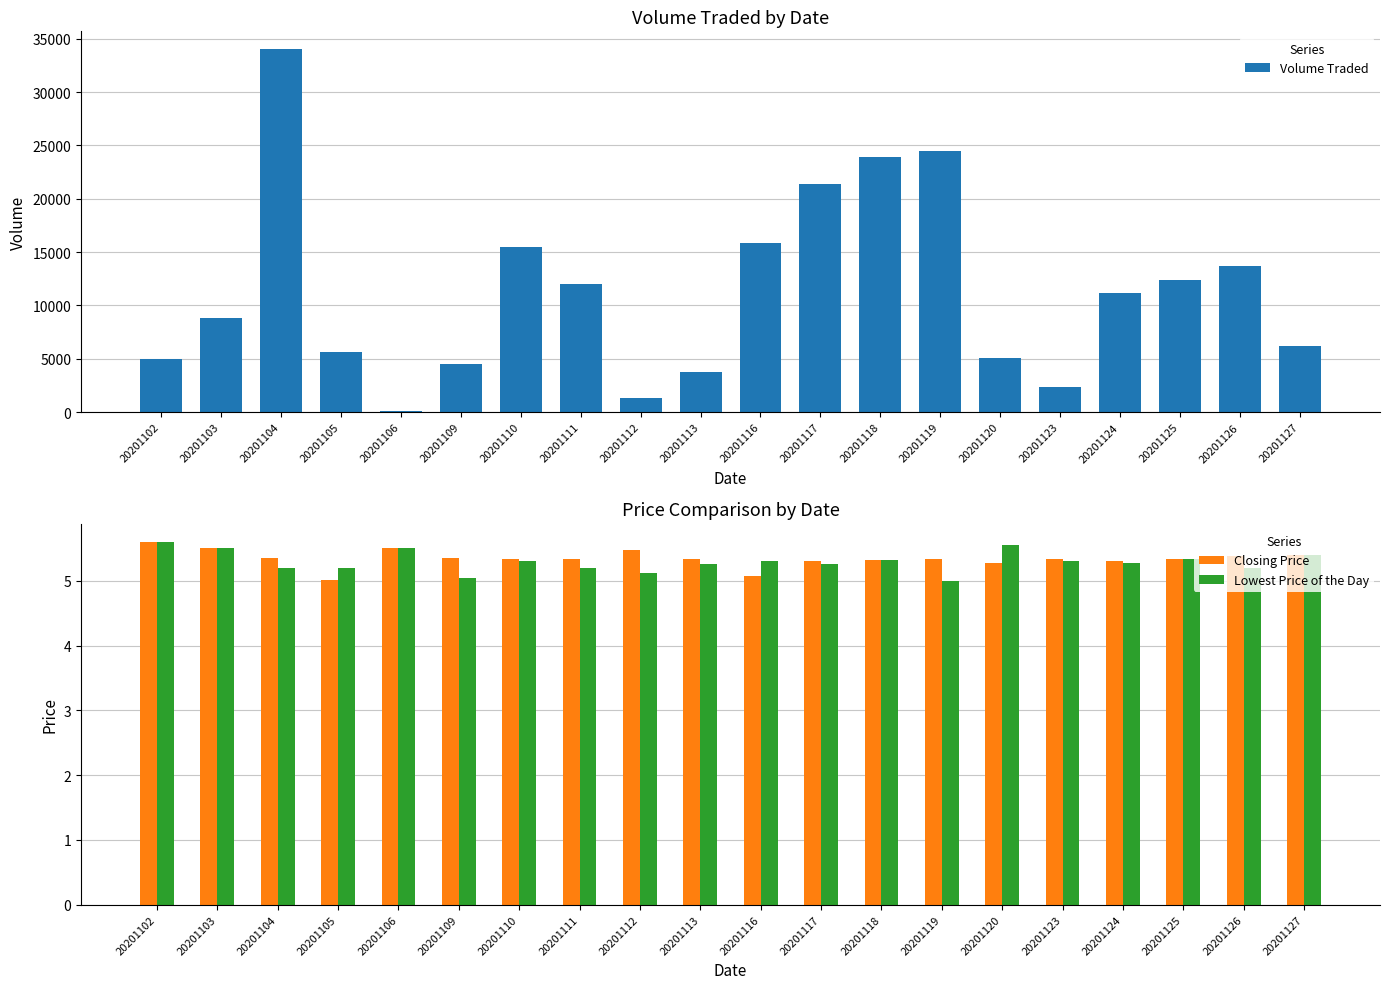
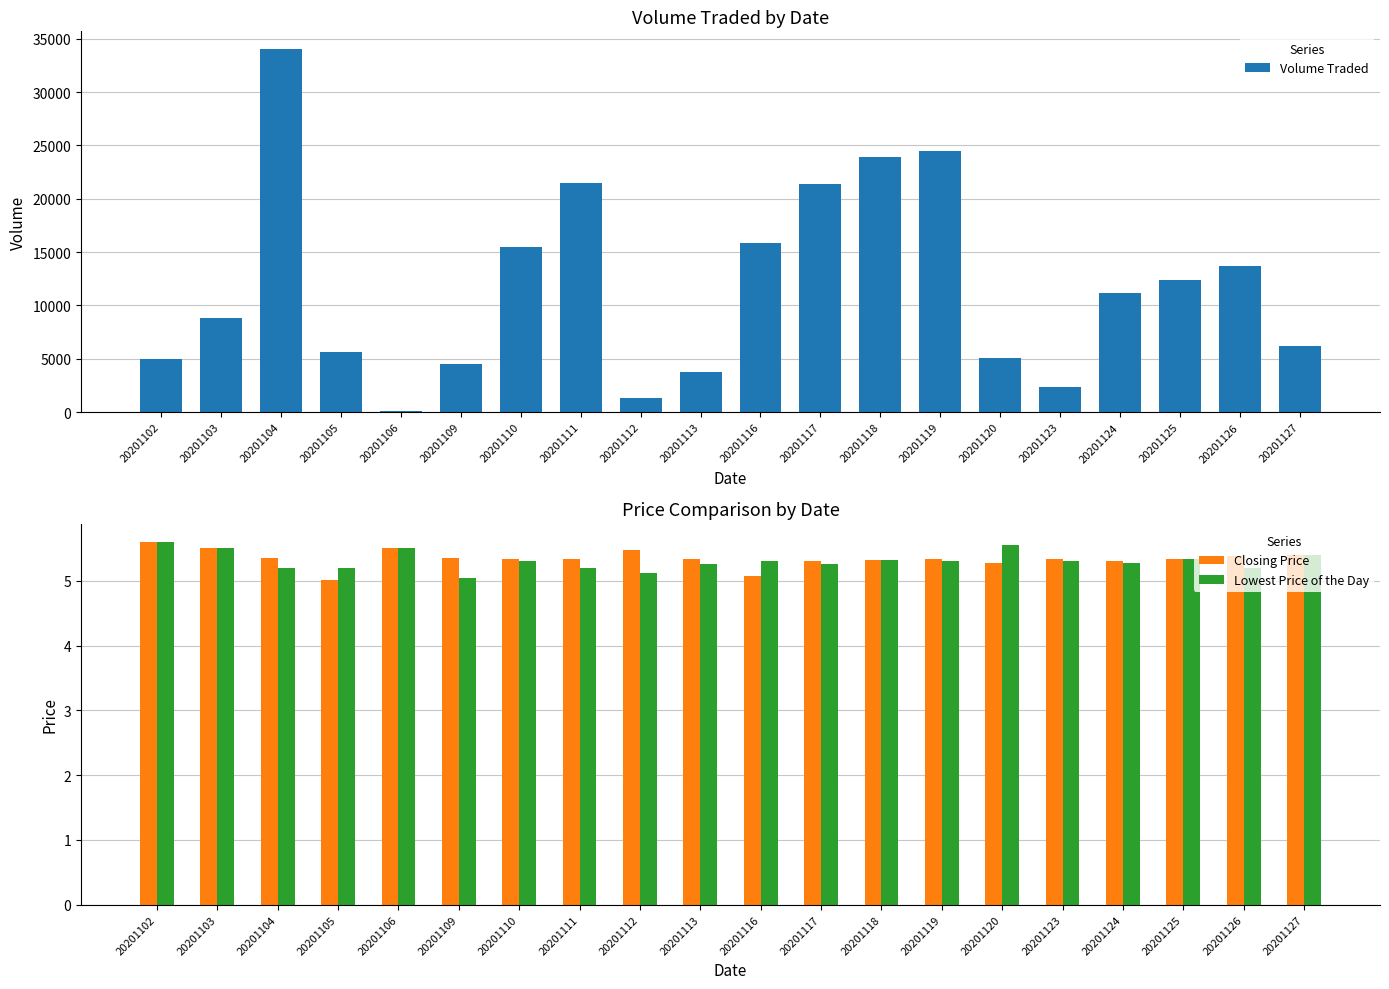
  {
    "Volume Traded by Date": {
      "20201102": 5000,
      "20201103": 8800,
      "20201104": 34000,
      "20201105": 5600,
      "20201109": 4500,
      "20201110": 15500,
-     "20201111": 12000,
+     "20201111": 21500,
      "20201112": 1300,
      "20201113": 3800,
      "20201116": 15900,
      "20201117": 21400,
      "20201118": 23900,
      "20201119": 24500,
      "20201120": 5100,
      "20201123": 2400,
      "20201124": 11200,
      "20201125": 12400,
      "20201126": 13700,
      "20201127": 6200
    },
    "Price Comparison by Date": {
      "Closing Price": {
        "20201102": 5.6,
        "20201103": 5.5,
        "20201104": 5.4,
        "20201105": 5.0,
        "20201106": 5.5,
        "20201109": 5.4,
        "20201110": 5.3,
        "20201111": 5.3,
        "20201112": 5.5,
        "20201113": 5.3,
        "20201116": 5.1,
        "20201117": 5.3,
        "20201118": 5.3,
        "20201119": 5.3,
        "20201120": 5.3,
        "20201123": 5.3,
        "20201124": 5.3,
        "20201125": 5.3
      },
      "Lowest Price of the Day": {
        "20201102": 5.6,
        "20201103": 5.5,
        "20201104": 5.2,
        "20201105": 5.2,
        "20201106": 5.5,
        "20201109": 5.0,
        "20201110": 5.3,
        "20201111": 5.2,
        "20201112": 5.1,
        "20201113": 5.3,
        "20201116": 5.3,
        "20201117": 5.3,
        "20201118": 5.3,
-       "20201119": 5.0,
+       "20201119": 5.3,
        "20201120": 5.6,
        "20201123": 5.3,
        "20201124": 5.3,
        "20201125": 5.3
      }
    }
  }
